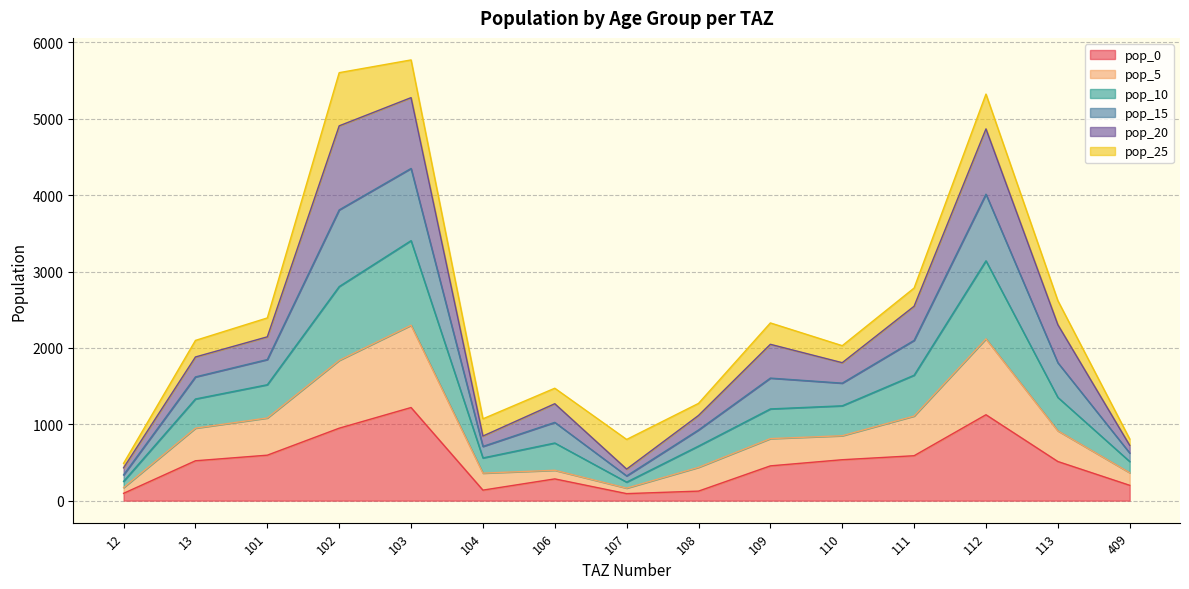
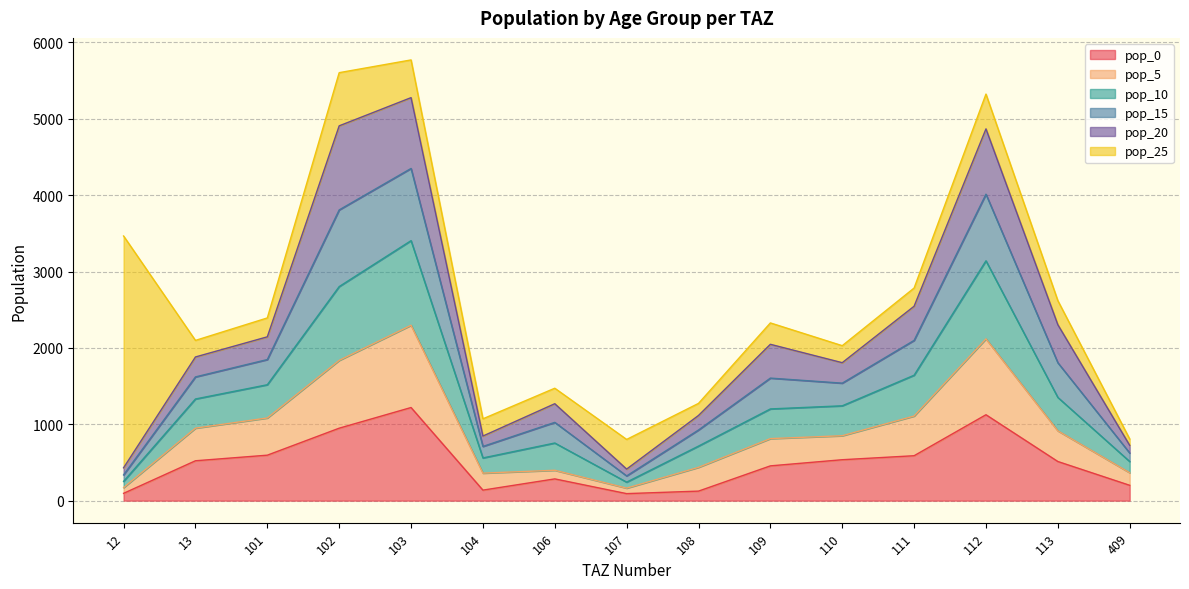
  {
    "pop_0": {
      "12": 100,
      "13": 500,
      "101": 600,
      "102": 900,
      "103": 1200,
      "104": 100,
      "106": 300,
      "107": 100,
      "108": 100,
      "109": 500,
      "110": 500,
      "111": 600,
      "112": 1100,
      "113": 500,
      "409": 200
    },
    "pop_5": {
      "12": 100,
      "13": 400,
      "101": 500,
      "102": 900,
      "103": 1100,
      "104": 200,
      "106": 100,
      "107": 100,
      "108": 300,
      "109": 400,
      "110": 300,
      "111": 500,
      "112": 1000,
      "113": 400,
      "409": 200
    },
    "pop_25": {
-     "12": 100,
+     "12": 3000,
      "13": 200,
      "101": 200,
      "102": 700,
      "103": 500,
      "104": 200,
      "106": 200,
      "107": 400,
      "108": 200,
      "109": 300,
      "110": 200,
      "111": 200,
      "112": 500,
      "113": 300,
      "409": 100
    }
  }
